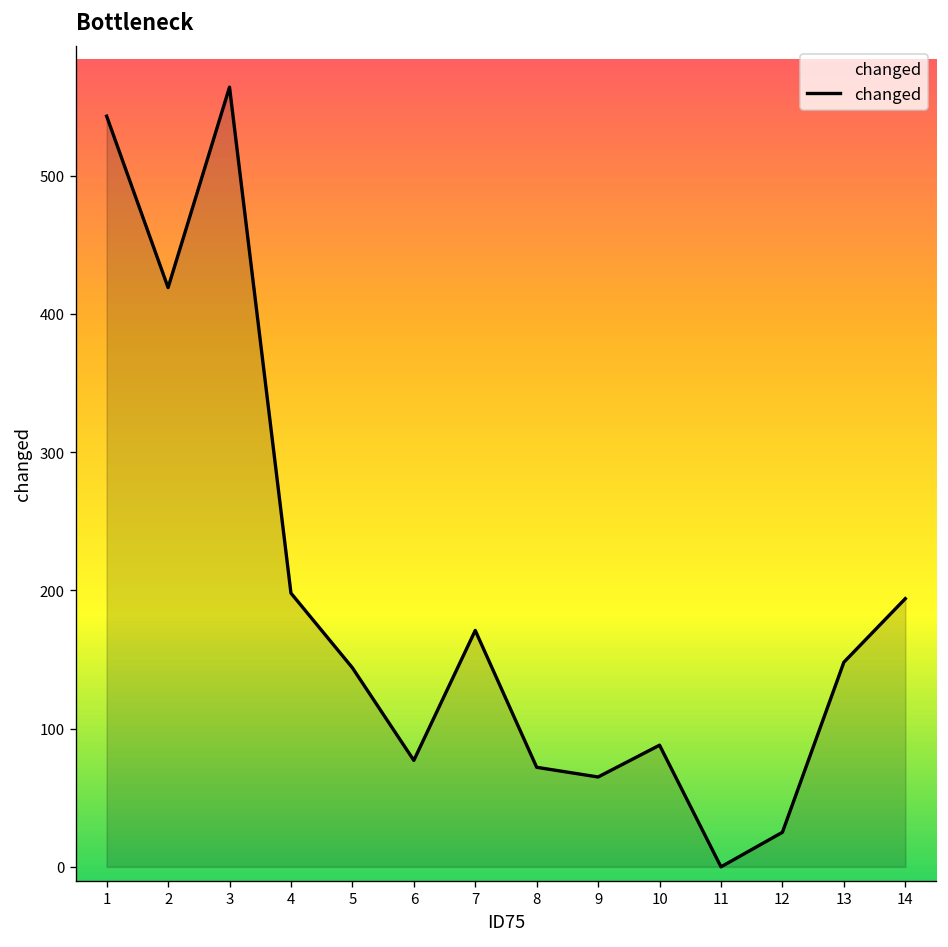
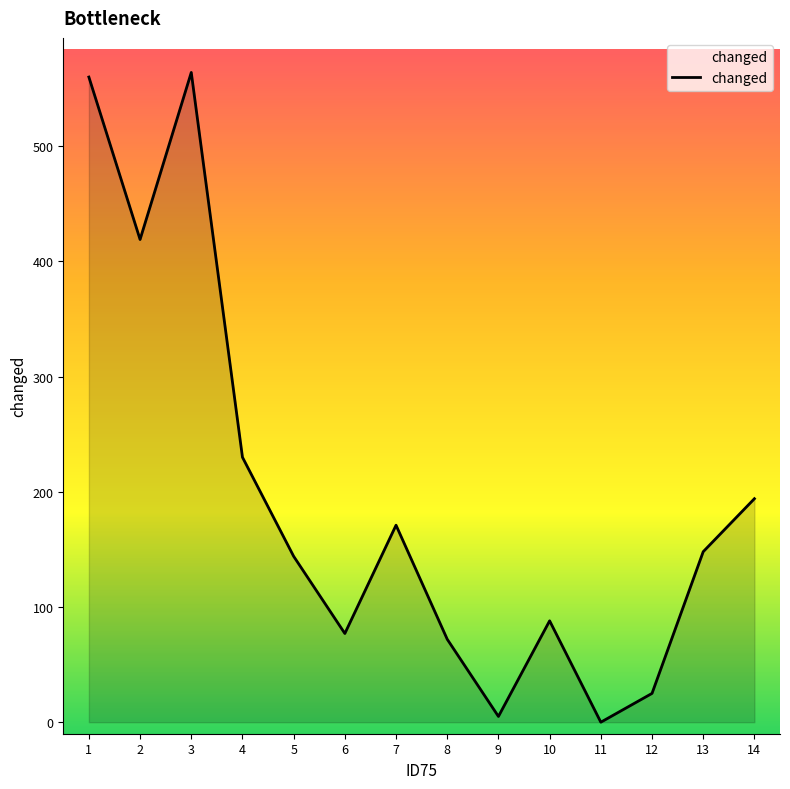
  {
-   "1": 543,
+   "1": 560,
    "2": 419,
    "3": 564,
-   "4": 198,
+   "4": 230,
    "5": 144,
    "6": 77,
    "7": 171,
    "8": 72,
-   "9": 65,
+   "9": 5,
    "10": 88,
    "11": 0,
    "12": 25,
    "13": 148,
    "14": 194
  }
